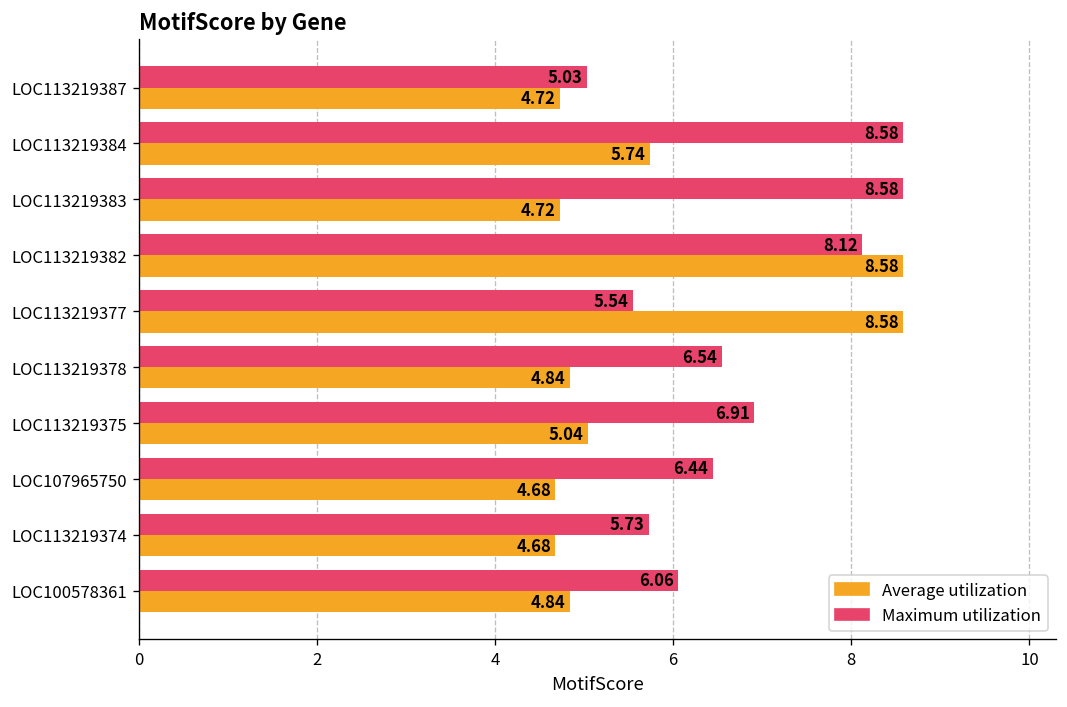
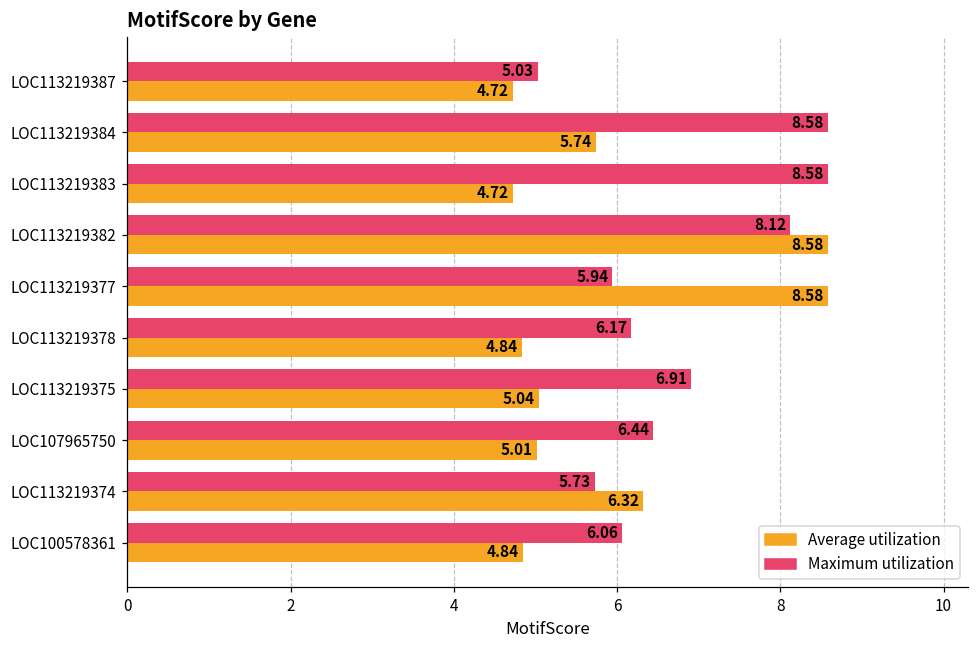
  {
    "Average utilization": {
      "LOC113219387": 4.72,
      "LOC113219384": 5.74,
      "LOC113219383": 4.72,
      "LOC113219382": 8.58,
      "LOC113219377": 8.58,
      "LOC113219378": 4.84,
      "LOC113219375": 5.04,
-     "LOC107965750": 4.68,
-     "LOC113219374": 4.68,
+     "LOC107965750": 5.01,
+     "LOC113219374": 6.32,
      "LOC100578361": 4.84
    },
    "Maximum utilization": {
      "LOC113219387": 5.03,
      "LOC113219384": 8.58,
      "LOC113219383": 8.58,
      "LOC113219382": 8.12,
-     "LOC113219377": 5.54,
-     "LOC113219378": 6.54,
+     "LOC113219377": 5.94,
+     "LOC113219378": 6.17,
      "LOC113219375": 6.91,
      "LOC107965750": 6.44,
      "LOC113219374": 5.73,
      "LOC100578361": 6.06
    }
  }
